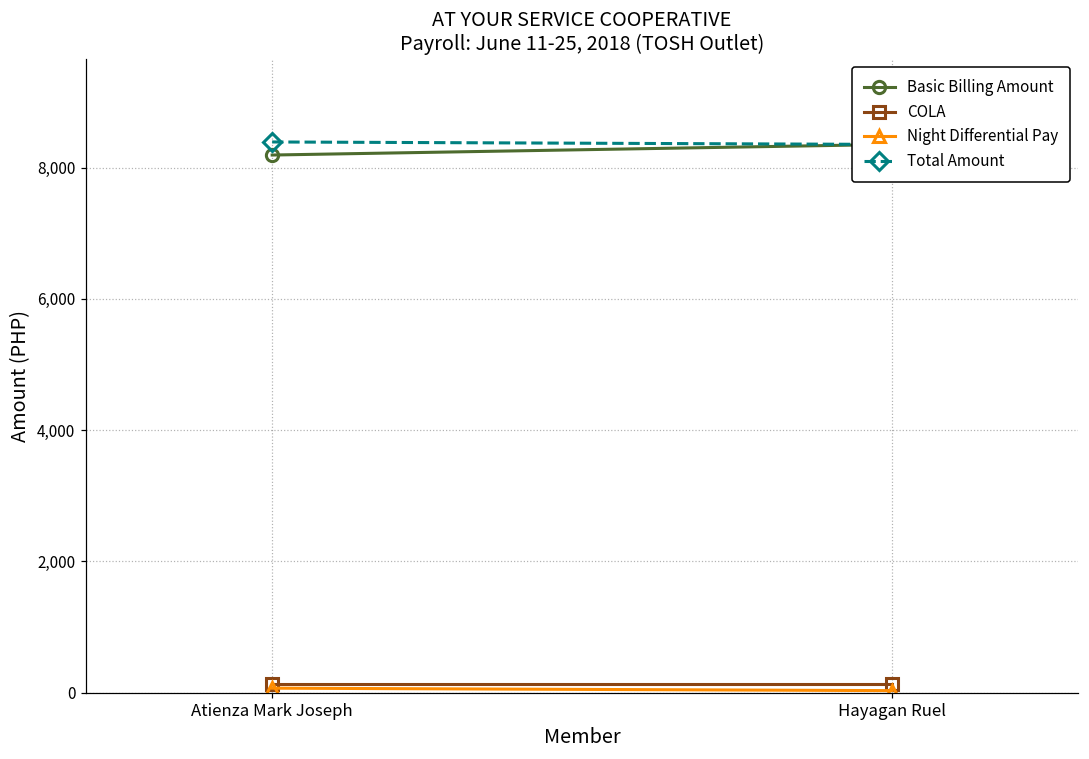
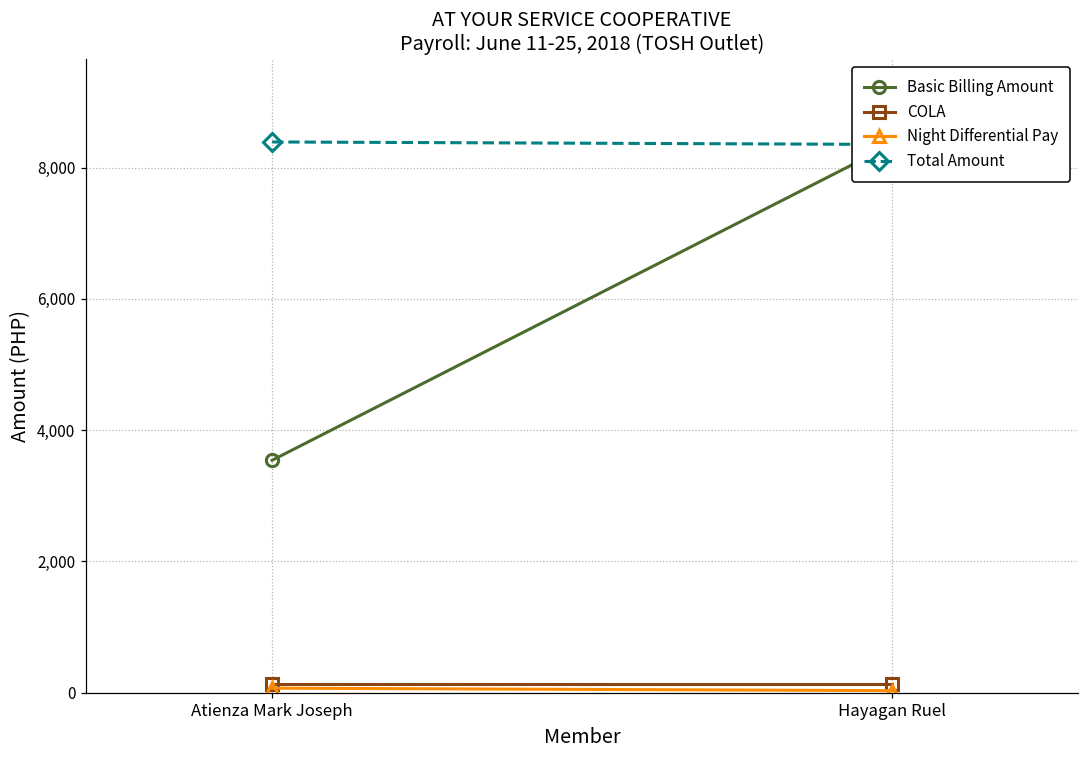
  {
    "Basic Billing Amount": {
-     "Atienza Mark Joseph": "8,200"
+     "Atienza Mark Joseph": "3,500"
    },
    "COLA": {
      "Atienza Mark Joseph": "100",
      "Hayagan Ruel": "100"
    },
    "Night Differential Pay": {
      "Atienza Mark Joseph": "100",
      "Hayagan Ruel": "0"
    },
    "Total Amount": {
      "Atienza Mark Joseph": "8,400"
    }
  }
